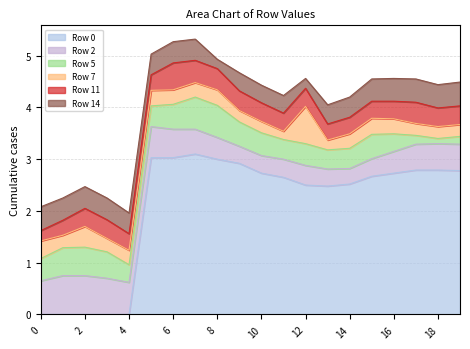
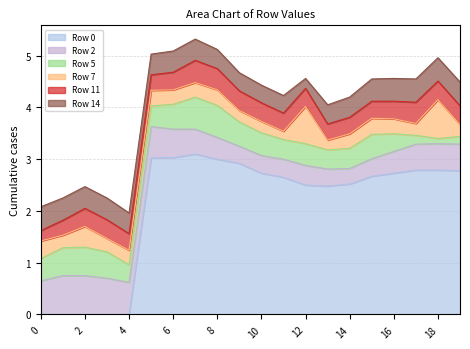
  {
    "Row 5": {
      "0": 0.4,
      "2": 0.6,
      "4": 0.3,
      "6": 0.5,
      "8": 0.6,
      "10": 0.4,
      "12": 0.4,
      "14": 0.4,
      "16": 0.3,
      "18": 0.1
    },
    "Row 7": {
      "0": 0.3,
      "2": 0.4,
      "4": 0.3,
      "6": 0.3,
      "8": 0.3,
      "10": 0.2,
      "12": 0.7,
      "14": 0.3,
      "16": 0.3,
-     "18": 0.2
+     "18": 0.8
    },
    "Row 11": {
      "0": 0.2,
      "2": 0.4,
      "4": 0.3,
-     "6": 0.5,
+     "6": 0.3,
      "8": 0.4,
      "10": 0.4,
      "12": 0.3,
      "14": 0.3,
      "16": 0.3,
      "18": 0.4
    },
    "Row 14": {
      "0": 0.5,
      "2": 0.4,
      "4": 0.4,
      "6": 0.4,
-     "8": 0.2,
+     "8": 0.4,
      "10": 0.3,
      "12": 0.2,
      "14": 0.4,
      "16": 0.4,
      "18": 0.4
    }
  }
